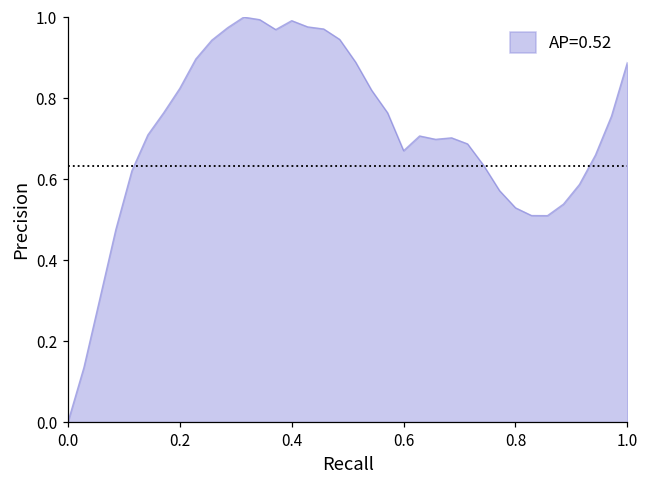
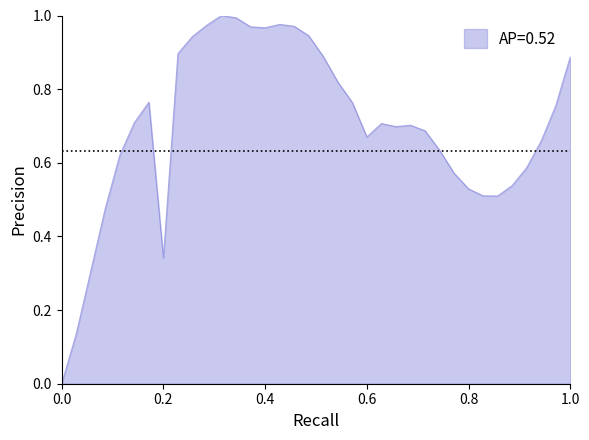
  {
    "AP=0.52": {
      "0.0": 0.00,
-     "0.2": 0.82,
-     "0.4": 0.99,
+     "0.2": 0.34,
+     "0.4": 0.97,
      "0.6": 0.67,
      "0.8": 0.53,
      "1.0": 0.89
    }
  }
